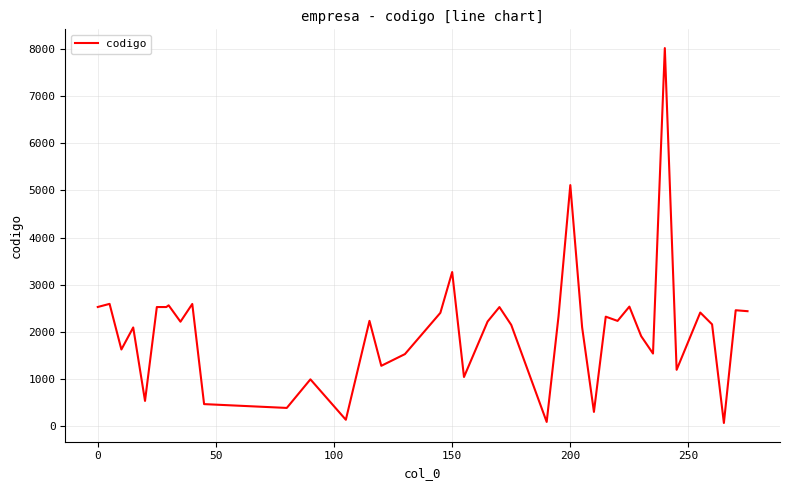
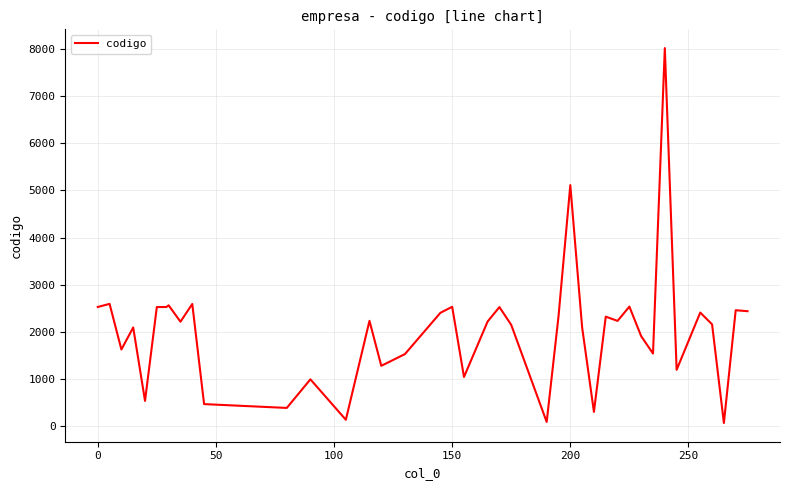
  {
    "0": 2500,
-   "150": 3300,
+   "150": 2500,
    "200": 5100
  }
